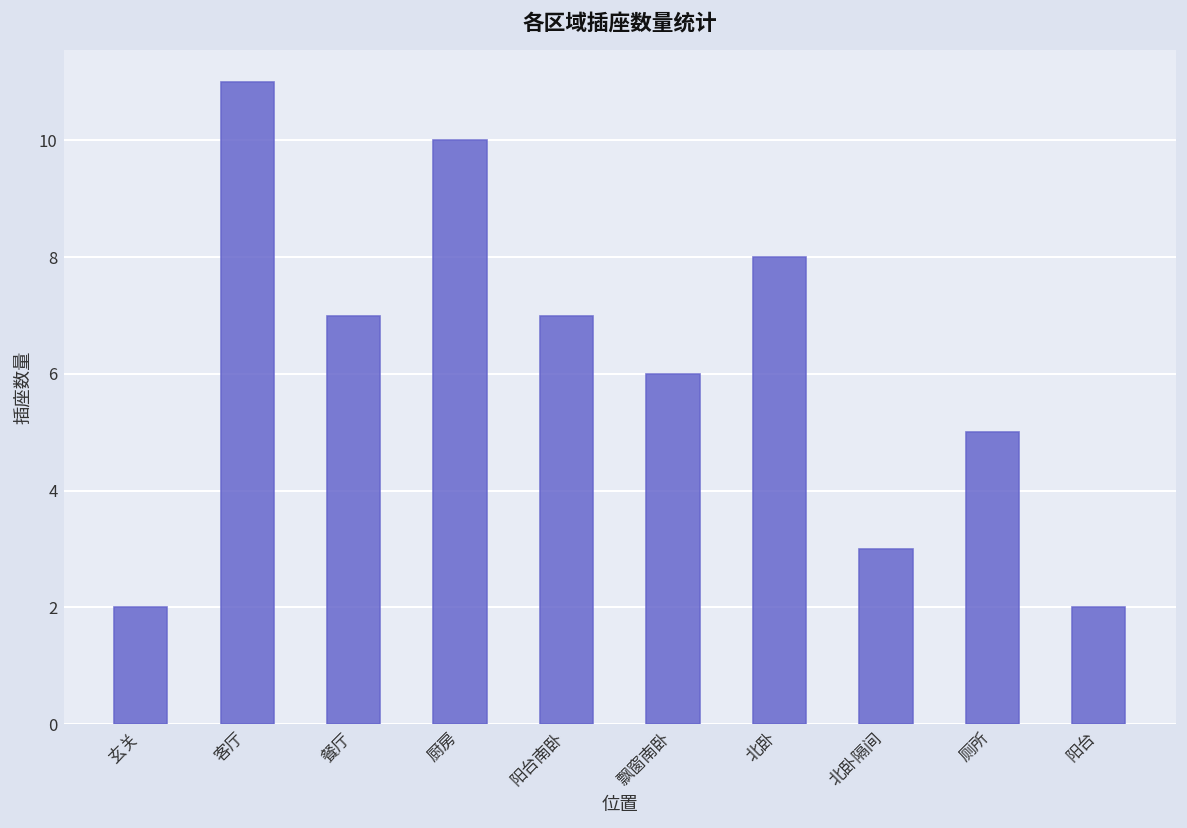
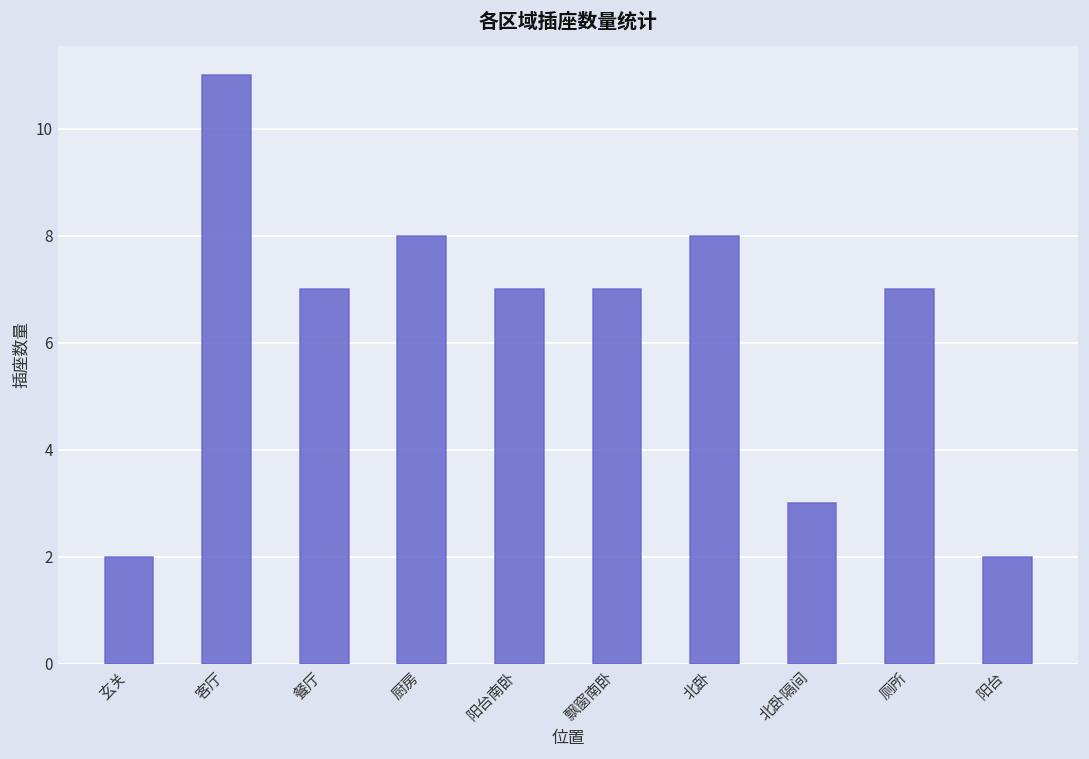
  {
    "玄关": 2,
    "客厅": 11,
    "餐厅": 7,
-   "厨房": 10,
+   "厨房": 8,
    "阳台南卧": 7,
-   "飘窗南卧": 6,
+   "飘窗南卧": 7,
    "北卧": 8,
    "北卧隔间": 3,
-   "厕所": 5,
+   "厕所": 7,
    "阳台": 2
  }
